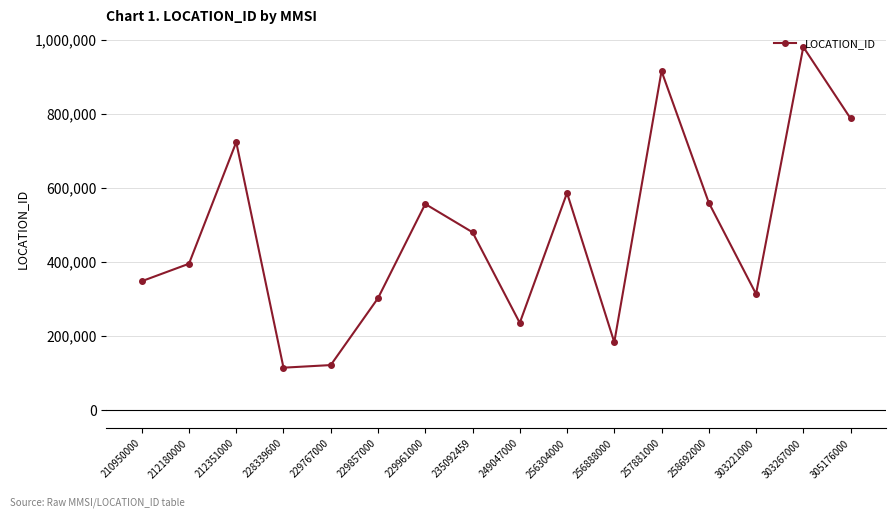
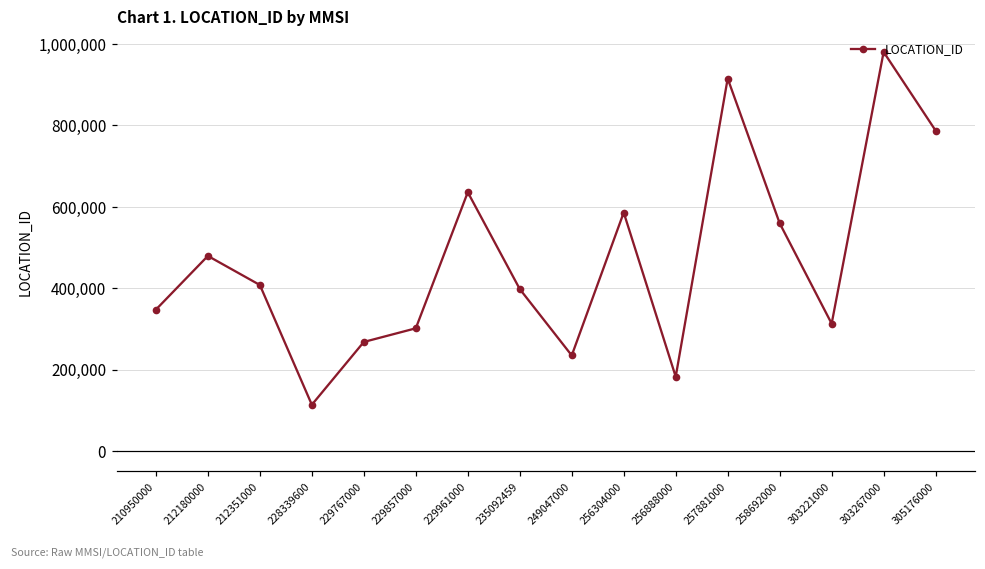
  {
    "210950000": "350,000",
-   "212180000": "390,000",
-   "212351000": "720,000",
+   "212180000": "480,000",
+   "212351000": "410,000",
    "228339600": "110,000",
-   "229767000": "120,000",
+   "229767000": "270,000",
    "229857000": "300,000",
-   "229961000": "560,000",
-   "235092459": "480,000",
+   "229961000": "640,000",
+   "235092459": "400,000",
    "249047000": "230,000",
    "256304000": "590,000",
    "256888000": "180,000",
    "257881000": "920,000",
    "258692000": "560,000",
    "303221000": "310,000",
    "303267000": "980,000",
    "305176000": "790,000"
  }
